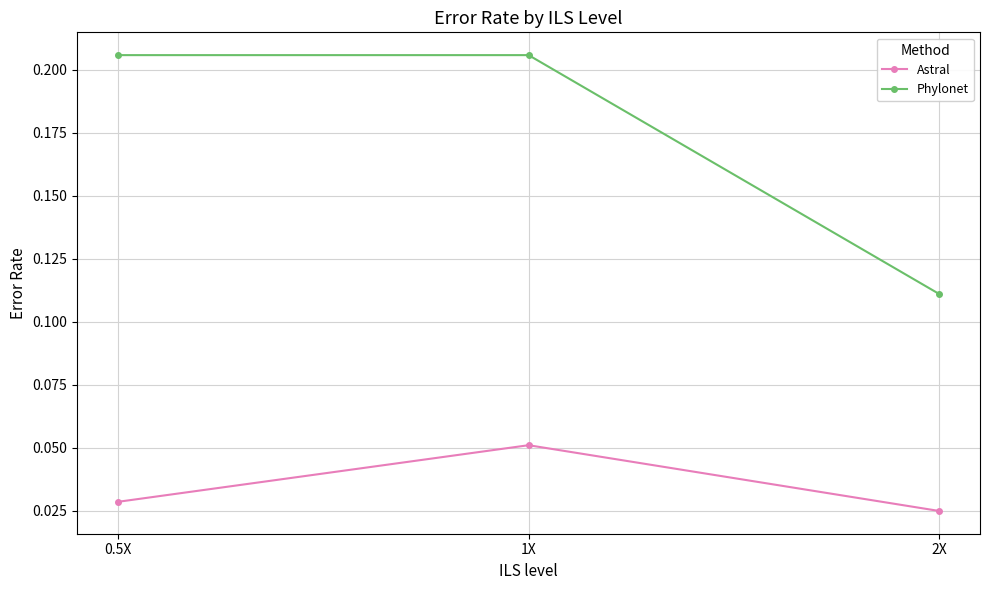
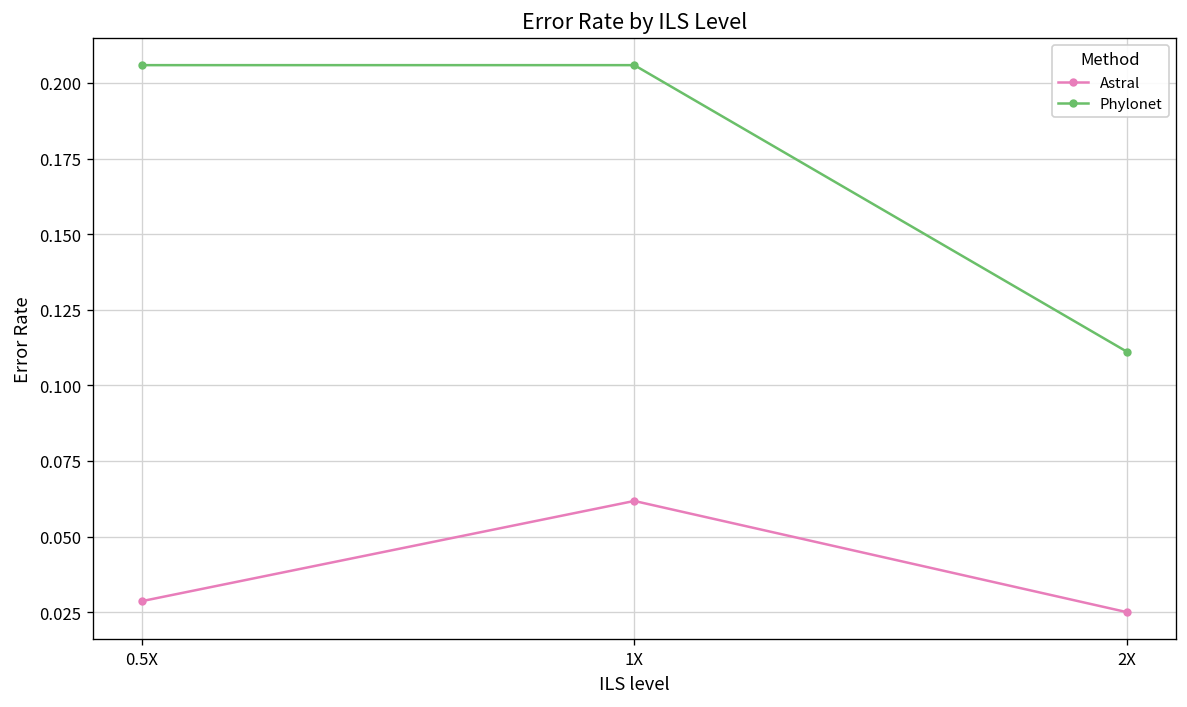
  {
    "Astral": {
      "0.5X": 0.029,
-     "1X": 0.051,
+     "1X": 0.062,
      "2X": 0.025
    },
    "Phylonet": {
      "0.5X": 0.206,
      "1X": 0.206,
      "2X": 0.111
    }
  }
